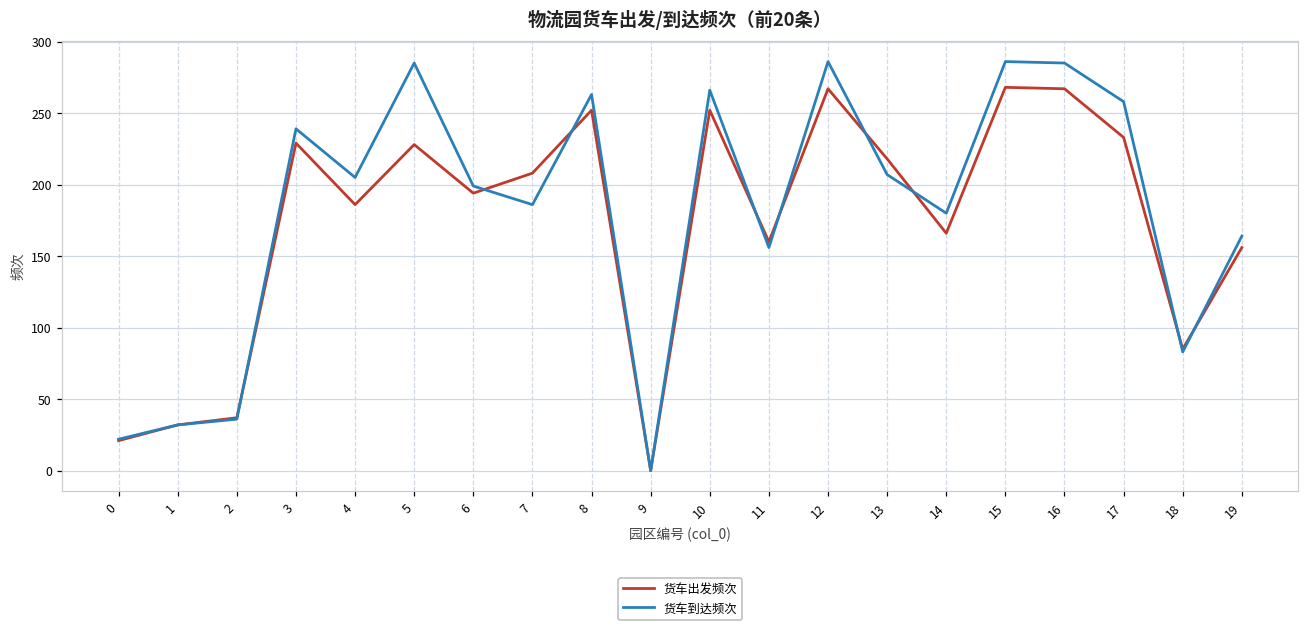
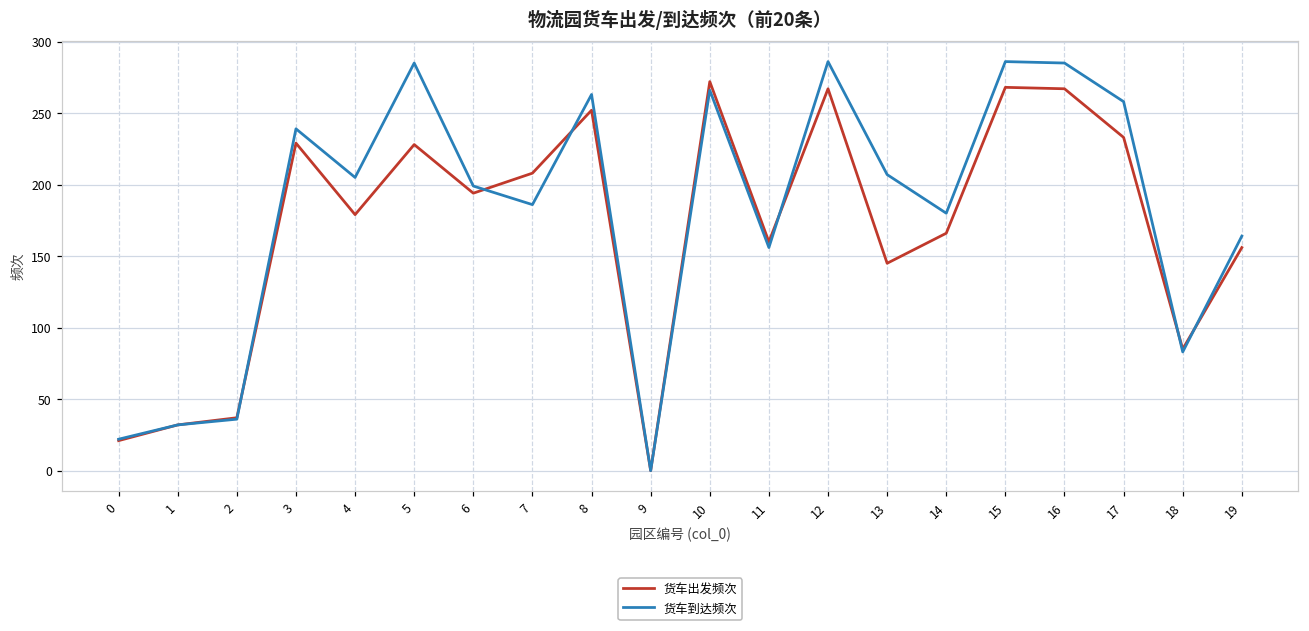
  {
    "货车出发频次": {
      "3": 229,
-     "4": 186,
+     "4": 179,
      "5": 228,
      "6": 194,
      "7": 208,
      "8": 252,
-     "10": 252,
+     "10": 272,
      "11": 160,
      "12": 267,
-     "13": 218,
+     "13": 145,
      "14": 166,
      "15": 268,
      "16": 267,
      "17": 233,
      "18": 85,
      "19": 156
    },
    "货车到达频次": {
      "3": 239,
      "4": 205,
      "5": 285,
      "6": 199,
      "7": 186,
      "8": 263,
      "10": 266,
      "11": 156,
      "12": 286,
      "13": 207,
      "14": 180,
      "15": 286,
      "16": 285,
      "17": 258,
      "18": 83,
      "19": 164
    }
  }
